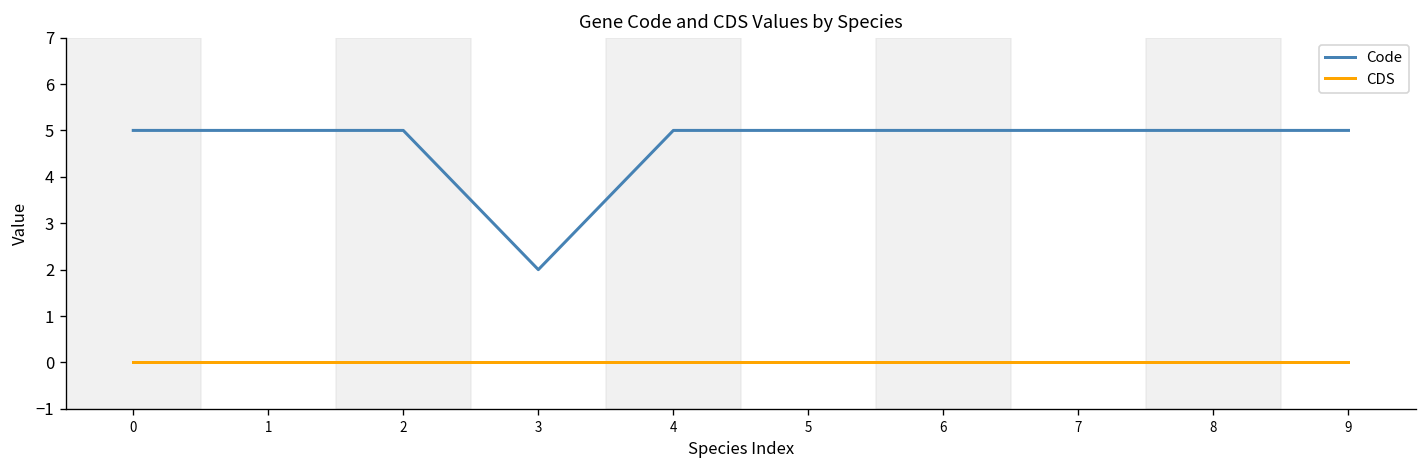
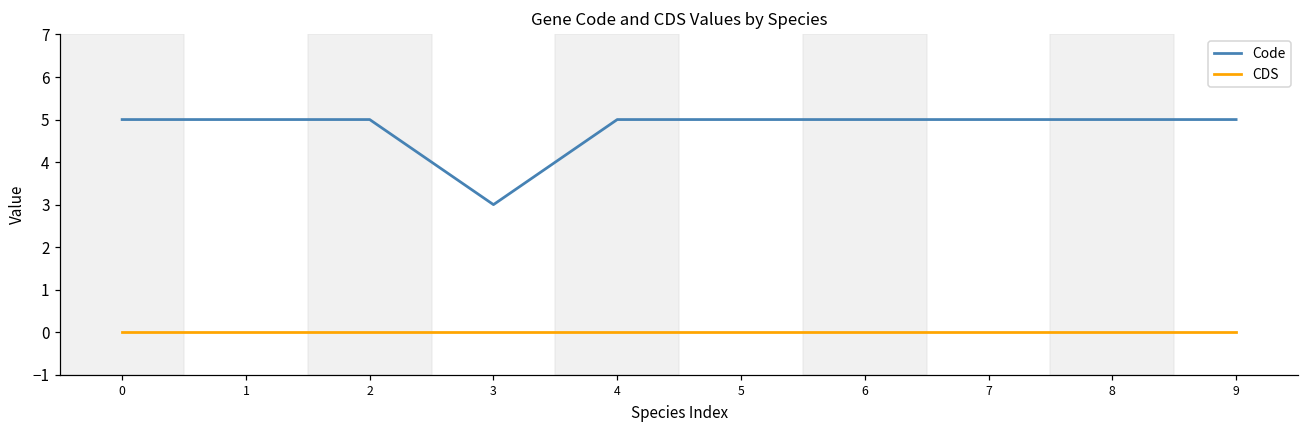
  {
    "Code": {
      "0": 5,
      "1": 5,
      "2": 5,
-     "3": 2,
+     "3": 3,
      "4": 5,
      "5": 5,
      "6": 5,
      "7": 5,
      "8": 5,
      "9": 5
    },
    "CDS": {
      "0": 0,
      "1": 0,
      "2": 0,
      "3": 0,
      "4": 0,
      "5": 0,
      "6": 0,
      "7": 0,
      "8": 0,
      "9": 0
    }
  }
